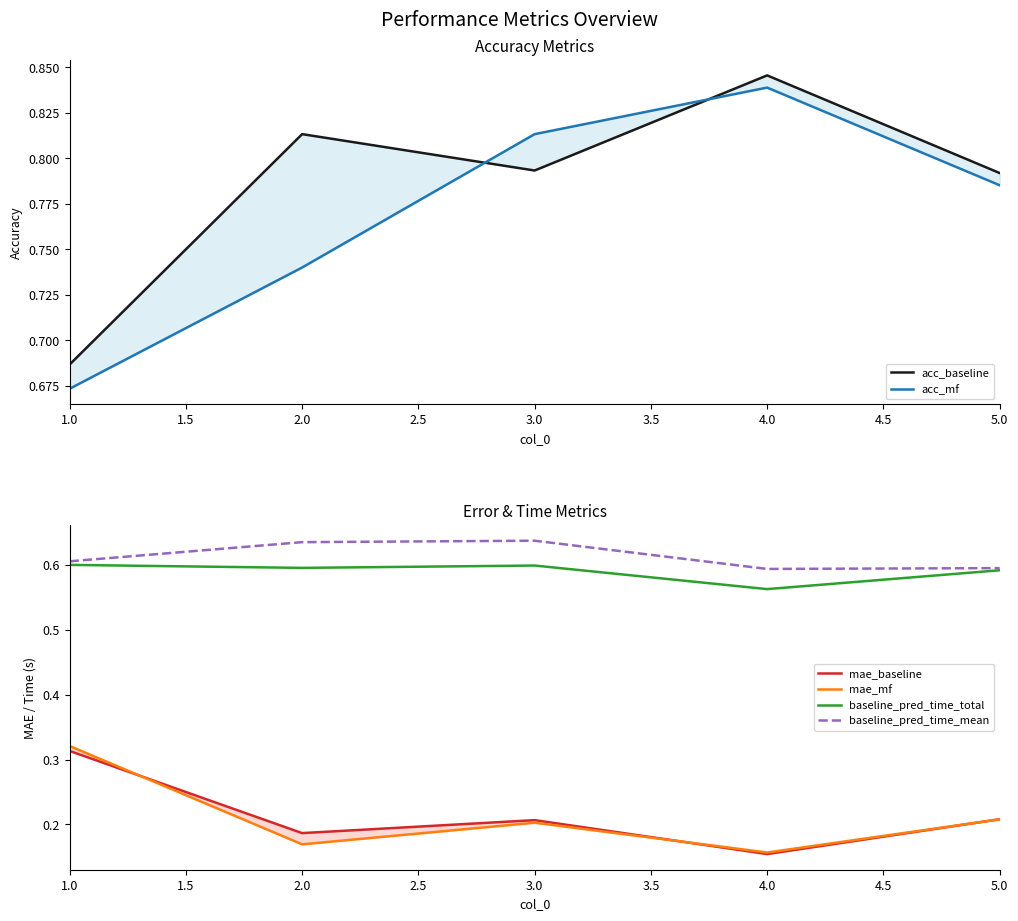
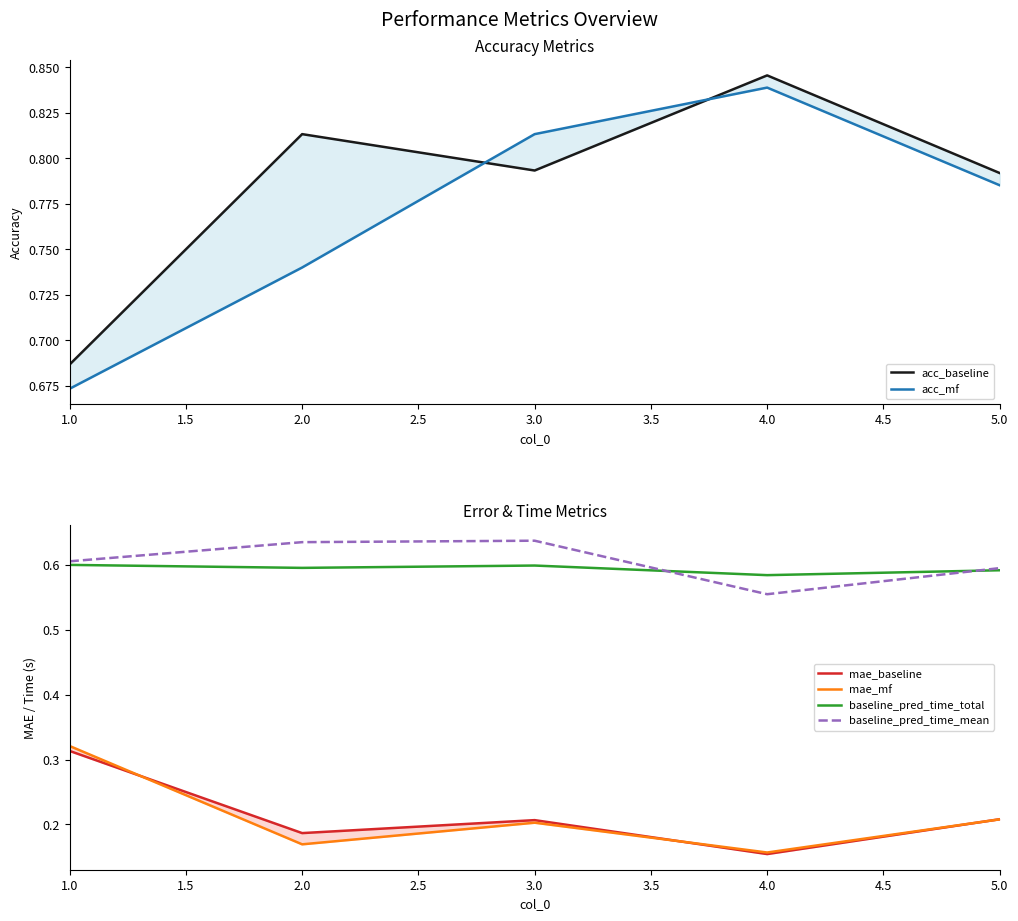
  {
    "Accuracy Metrics": {
      "acc_baseline": {
        "3.0": 0.793
      },
      "acc_mf": {
        "1.0": 0.673,
        "2.0": 0.740,
        "4.0": 0.839,
        "5.0": 0.785
      }
    },
    "Error & Time Metrics": {
      "mae_baseline": {
        "1.0": 0.31
      },
      "mae_mf": {
        "2.0": 0.17,
        "3.0": 0.20
      },
      "baseline_pred_time_total": {
        "1.0": 0.60,
        "2.0": 0.60,
        "3.0": 0.60,
-       "4.0": 0.56
+       "4.0": 0.58
      },
      "baseline_pred_time_mean": {
        "1.0": 0.61,
        "2.0": 0.64,
        "3.0": 0.64,
-       "4.0": 0.59
+       "4.0": 0.55
      }
    }
  }
